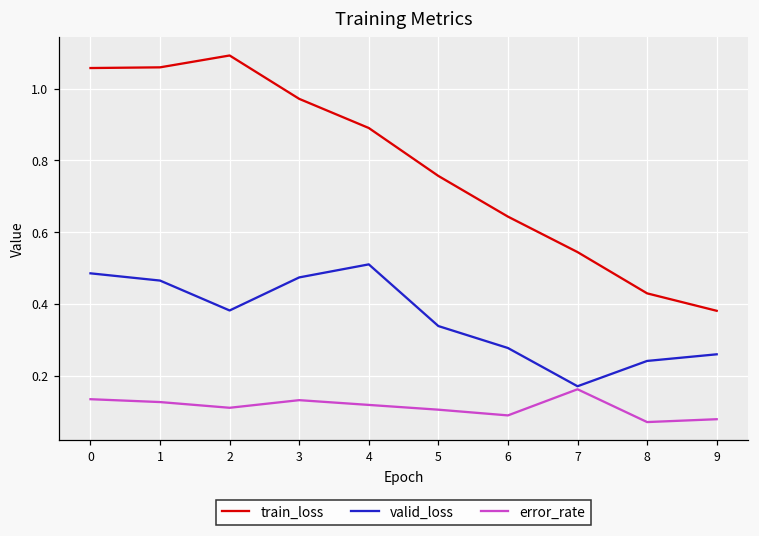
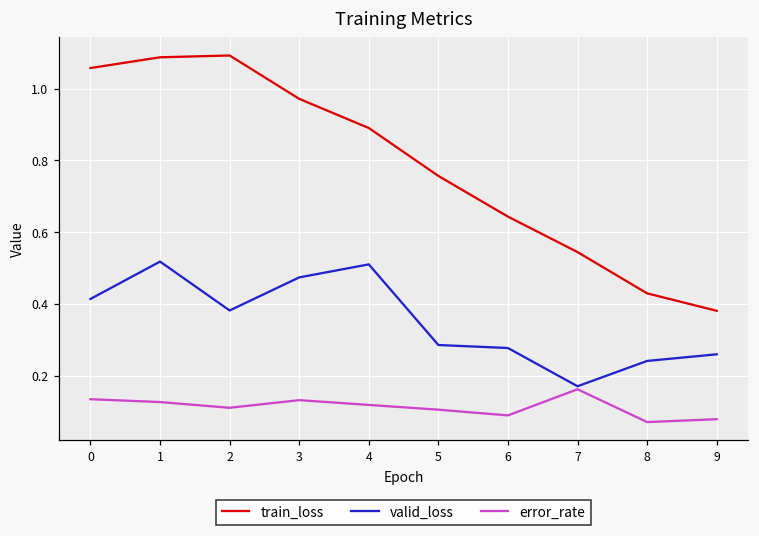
  {
    "train_loss": {
      "0": 1.06,
-     "1": 1.06,
+     "1": 1.09,
      "2": 1.09,
      "3": 0.97,
      "4": 0.89,
      "5": 0.76,
      "6": 0.64,
      "7": 0.54,
      "8": 0.43,
      "9": 0.38
    },
    "valid_loss": {
-     "0": 0.49,
-     "1": 0.47,
+     "0": 0.41,
+     "1": 0.52,
      "2": 0.38,
      "3": 0.47,
      "4": 0.51,
-     "5": 0.34,
+     "5": 0.29,
      "6": 0.28,
      "7": 0.17,
      "8": 0.24,
      "9": 0.26
    },
    "error_rate": {
      "0": 0.14,
      "1": 0.13,
      "2": 0.11,
      "3": 0.13,
      "4": 0.12,
      "5": 0.11,
      "6": 0.09,
      "7": 0.16,
      "8": 0.07,
      "9": 0.08
    }
  }
